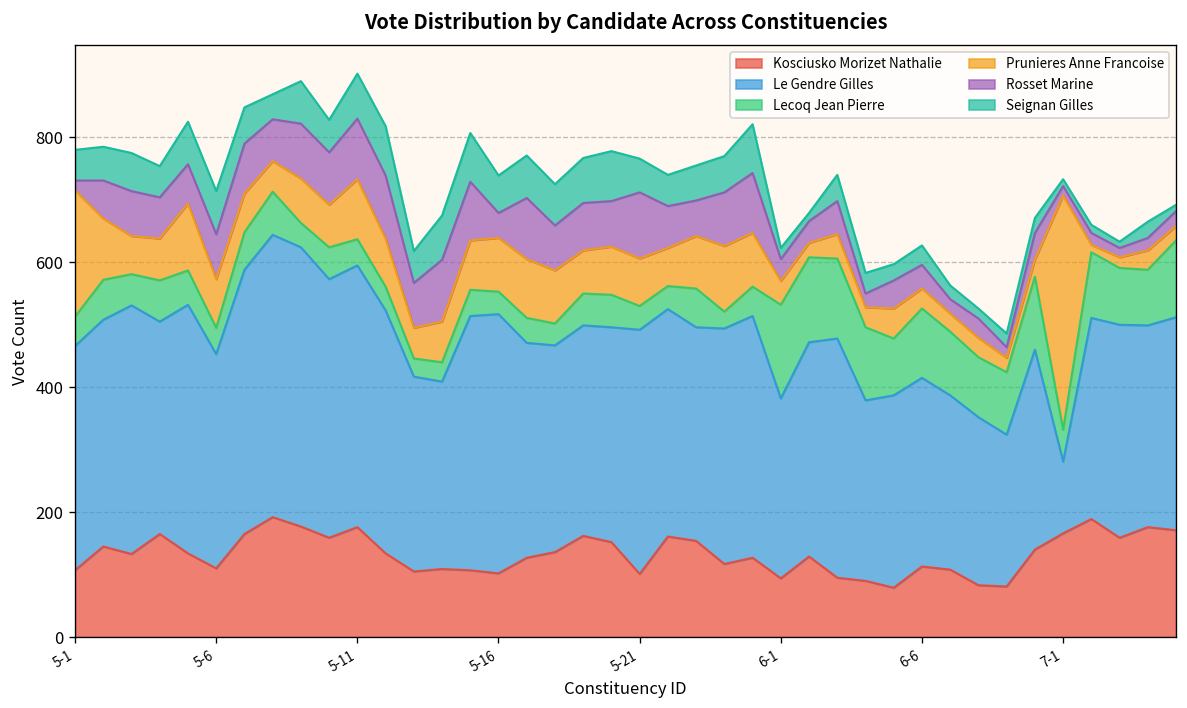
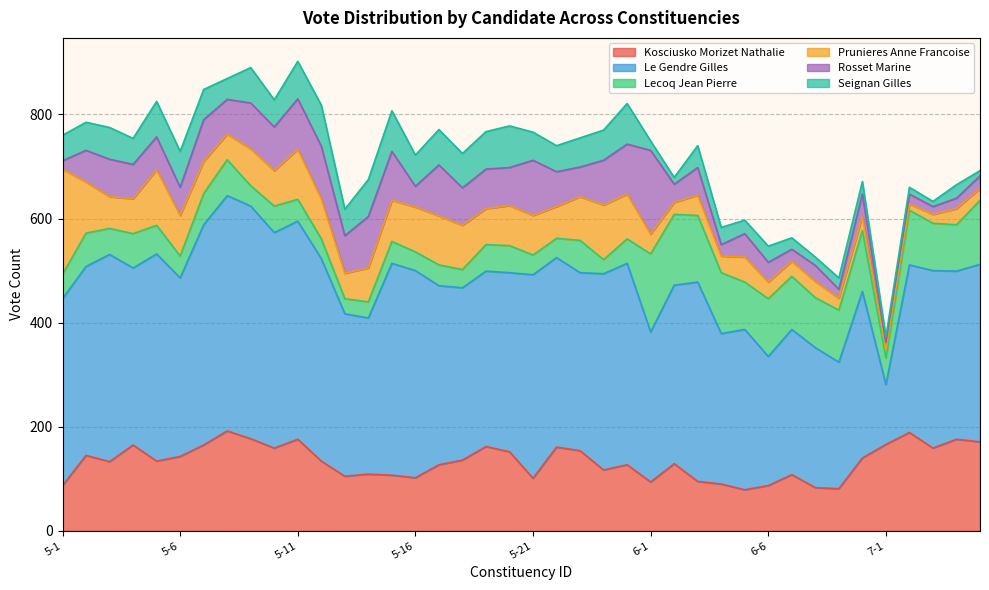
  {
    "Kosciusko Morizet Nathalie": {
-     "5-1": 110,
-     "5-6": 110,
+     "5-1": 90,
+     "5-6": 140,
      "5-11": 180,
      "5-16": 100,
      "5-21": 100,
      "6-1": 90,
-     "6-6": 110,
+     "6-6": 90,
      "7-1": 170
    },
    "Le Gendre Gilles": {
      "5-1": 360,
      "5-6": 340,
      "5-11": 420,
-     "5-16": 420,
+     "5-16": 400,
      "5-21": 390,
      "6-1": 290,
-     "6-6": 300,
+     "6-6": 250,
      "7-1": 120
    },
    "Prunieres Anne Francoise": {
      "5-1": 200,
      "5-6": 80,
      "5-11": 100,
      "5-16": 90,
      "5-21": 80,
      "6-1": 40,
      "6-6": 30,
-     "7-1": 380
+     "7-1": 20
    },
    "Rosset Marine": {
      "5-1": 20,
-     "5-6": 70,
+     "5-6": 50,
      "5-11": 100,
      "5-16": 40,
      "5-21": 110,
-     "6-1": 40,
+     "6-1": 160,
      "6-6": 40,
      "7-1": 20
    }
  }
